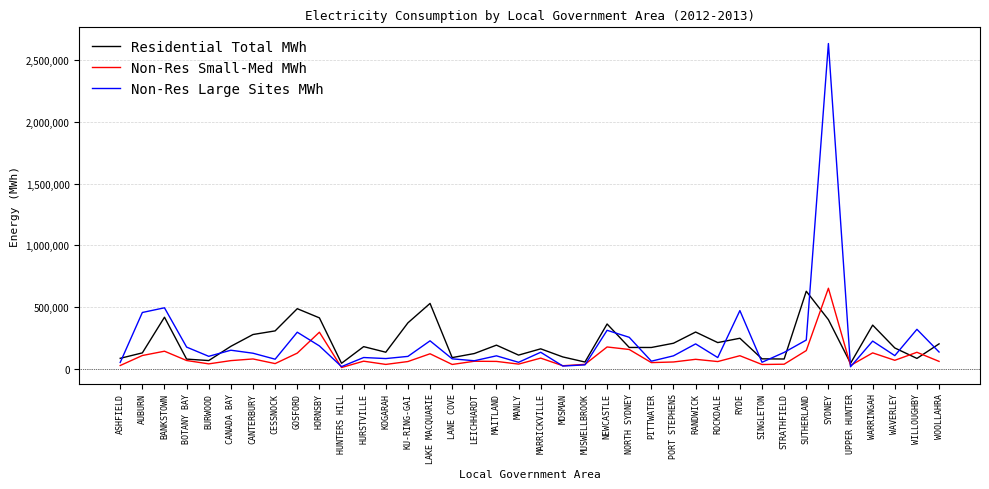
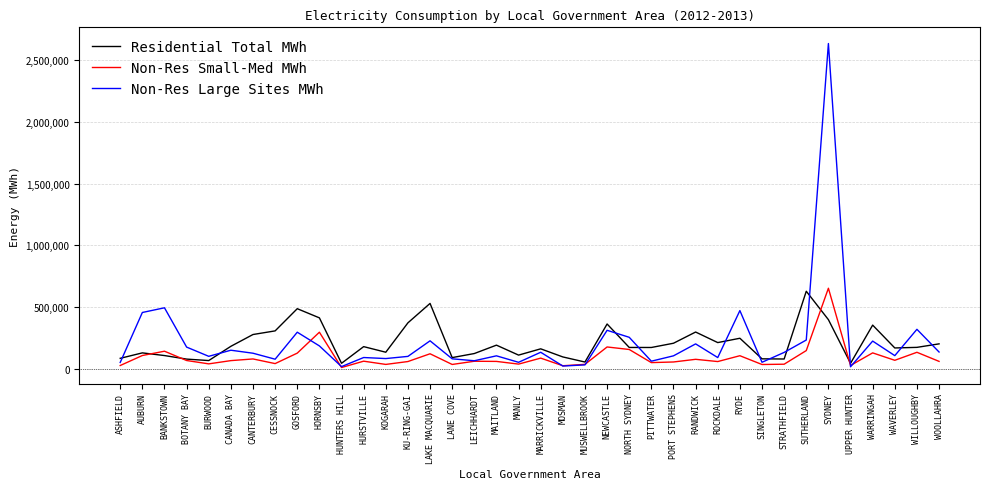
  {
    "Residential Total MWh": {
      "ASHFIELD": "80,000",
      "AUBURN": "130,000",
-     "BANKSTOWN": "420,000",
+     "BANKSTOWN": "110,000",
      "BURWOOD": "70,000",
      "CANADA BAY": "180,000",
      "CANTERBURY": "280,000",
      "CESSNOCK": "310,000",
      "GOSFORD": "490,000",
      "HORNSBY": "410,000",
      "HUNTERS HILL": "40,000",
      "HURSTVILLE": "180,000",
      "KOGARAH": "130,000",
      "KU-RING-GAI": "370,000",
      "LAKE MACQUARIE": "530,000",
      "LEICHHARDT": "120,000",
      "MAITLAND": "190,000",
      "MANLY": "110,000",
      "MARRICKVILLE": "160,000",
      "MOSMAN": "100,000",
      "NEWCASTLE": "360,000",
      "PITTWATER": "170,000",
      "PORT STEPHENS": "210,000",
      "RANDWICK": "300,000",
      "ROCKDALE": "210,000",
      "RYDE": "250,000",
      "SINGLETON": "80,000",
      "STRATHFIELD": "80,000",
      "SUTHERLAND": "630,000",
      "SYDNEY": "400,000",
      "WARRINGAH": "350,000",
      "WAVERLEY": "170,000",
-     "WILLOUGHBY": "80,000",
+     "WILLOUGHBY": "170,000",
      "WOOLLAHRA": "200,000"
    },
    "Non-Res Small-Med MWh": {
      "ASHFIELD": "30,000",
      "AUBURN": "110,000",
      "BANKSTOWN": "140,000",
      "BURWOOD": "40,000",
      "CANADA BAY": "70,000",
      "CANTERBURY": "80,000",
      "CESSNOCK": "40,000",
      "GOSFORD": "130,000",
      "HORNSBY": "300,000",
      "HURSTVILLE": "60,000",
      "KOGARAH": "30,000",
      "KU-RING-GAI": "60,000",
      "LAKE MACQUARIE": "120,000",
      "LANE COVE": "30,000",
      "MAITLAND": "60,000",
      "MARRICKVILLE": "90,000",
      "NEWCASTLE": "180,000",
      "PORT STEPHENS": "50,000",
      "RANDWICK": "80,000",
      "ROCKDALE": "60,000",
      "RYDE": "110,000",
      "STRATHFIELD": "40,000",
      "SUTHERLAND": "150,000",
      "SYDNEY": "650,000",
      "WARRINGAH": "130,000",
      "WAVERLEY": "70,000",
      "WILLOUGHBY": "130,000",
      "WOOLLAHRA": "60,000"
    },
    "Non-Res Large Sites MWh": {
      "ASHFIELD": "50,000",
      "AUBURN": "460,000",
      "BANKSTOWN": "490,000",
      "BOTANY BAY": "180,000",
      "BURWOOD": "100,000",
      "CANADA BAY": "150,000",
      "CANTERBURY": "130,000",
      "CESSNOCK": "80,000",
      "GOSFORD": "300,000",
      "HORNSBY": "180,000",
      "HURSTVILLE": "90,000",
      "KOGARAH": "80,000",
      "KU-RING-GAI": "100,000",
      "LAKE MACQUARIE": "230,000",
      "MAITLAND": "100,000",
      "MARRICKVILLE": "130,000",
      "NEWCASTLE": "310,000",
      "NORTH SYDNEY": "250,000",
      "PORT STEPHENS": "100,000",
      "RANDWICK": "200,000",
      "ROCKDALE": "90,000",
      "RYDE": "470,000",
      "STRATHFIELD": "130,000",
      "SUTHERLAND": "230,000",
      "SYDNEY": "2,640,000",
      "WARRINGAH": "220,000",
      "WAVERLEY": "110,000",
      "WILLOUGHBY": "320,000",
      "WOOLLAHRA": "140,000"
    }
  }
